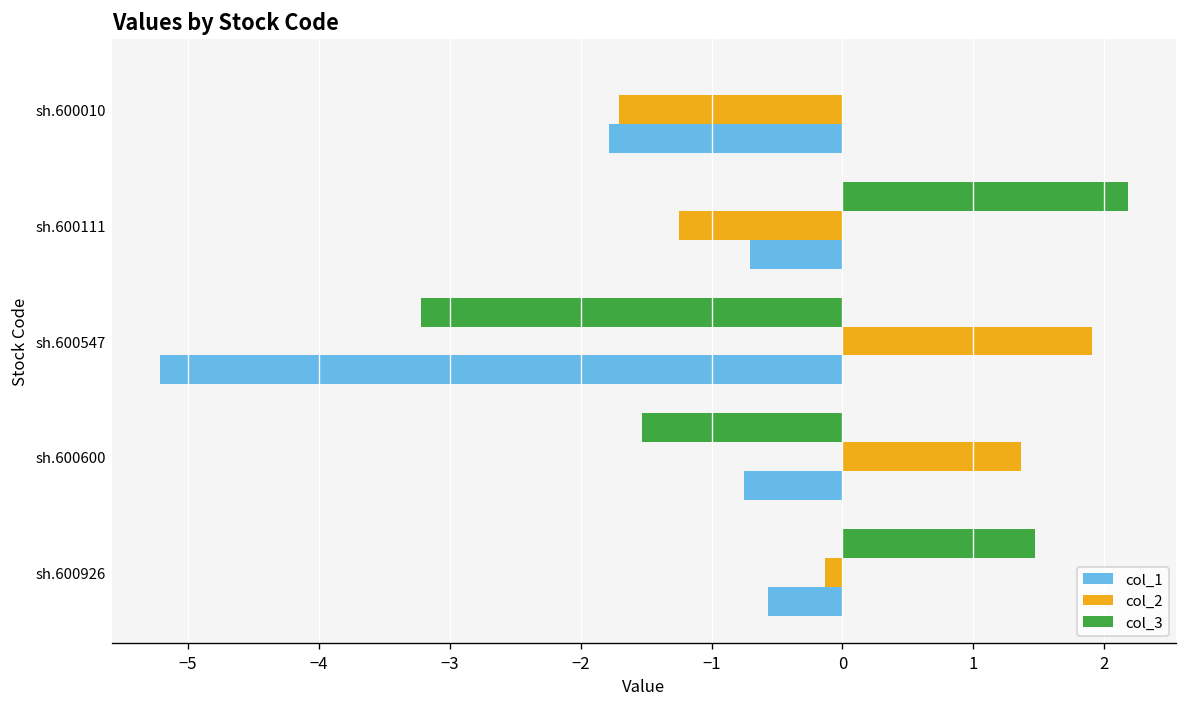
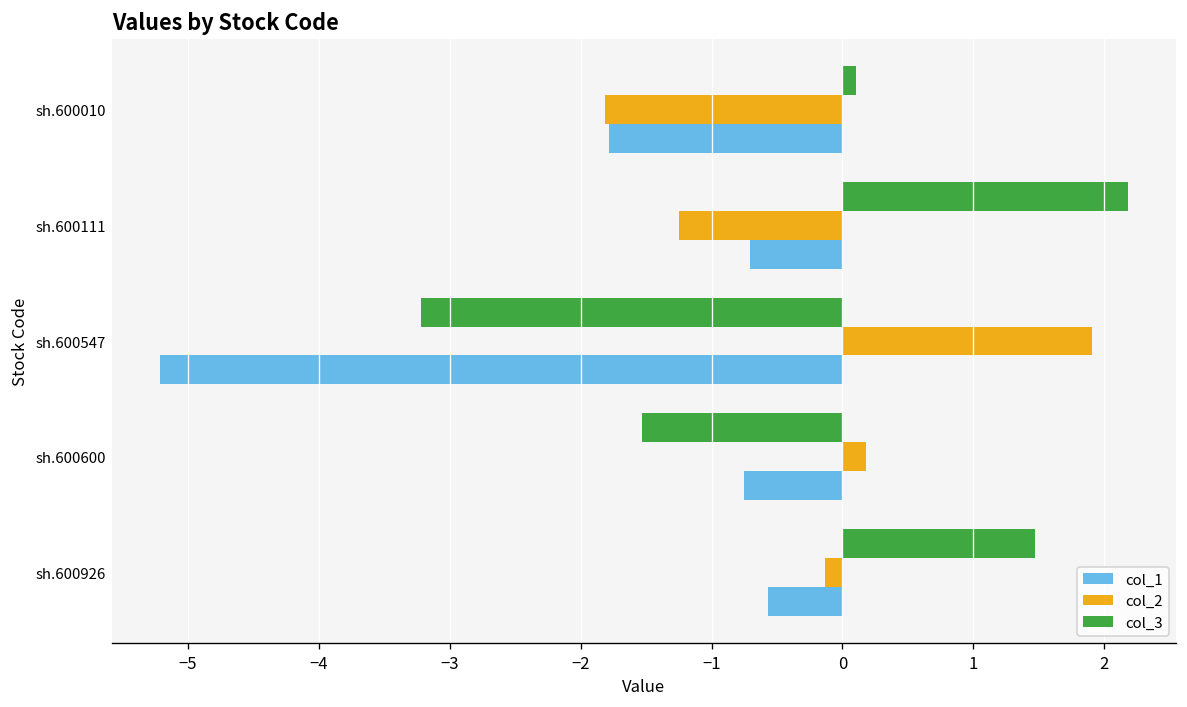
  {
    "col_1": {
      "sh.600010": -1.79,
      "sh.600111": -0.71,
      "sh.600547": -5.21,
      "sh.600600": -0.75,
      "sh.600926": -0.57
    },
    "col_2": {
-     "sh.600010": -1.71,
+     "sh.600010": -1.82,
      "sh.600111": -1.25,
      "sh.600547": 1.90,
-     "sh.600600": 1.36,
+     "sh.600600": 0.18,
      "sh.600926": -0.14
    },
    "col_3": {
-     "sh.600010": 0.0,
+     "sh.600010": 0.1,
      "sh.600111": 2.2,
      "sh.600547": -3.2,
      "sh.600600": -1.53,
      "sh.600926": 1.47
    }
  }
